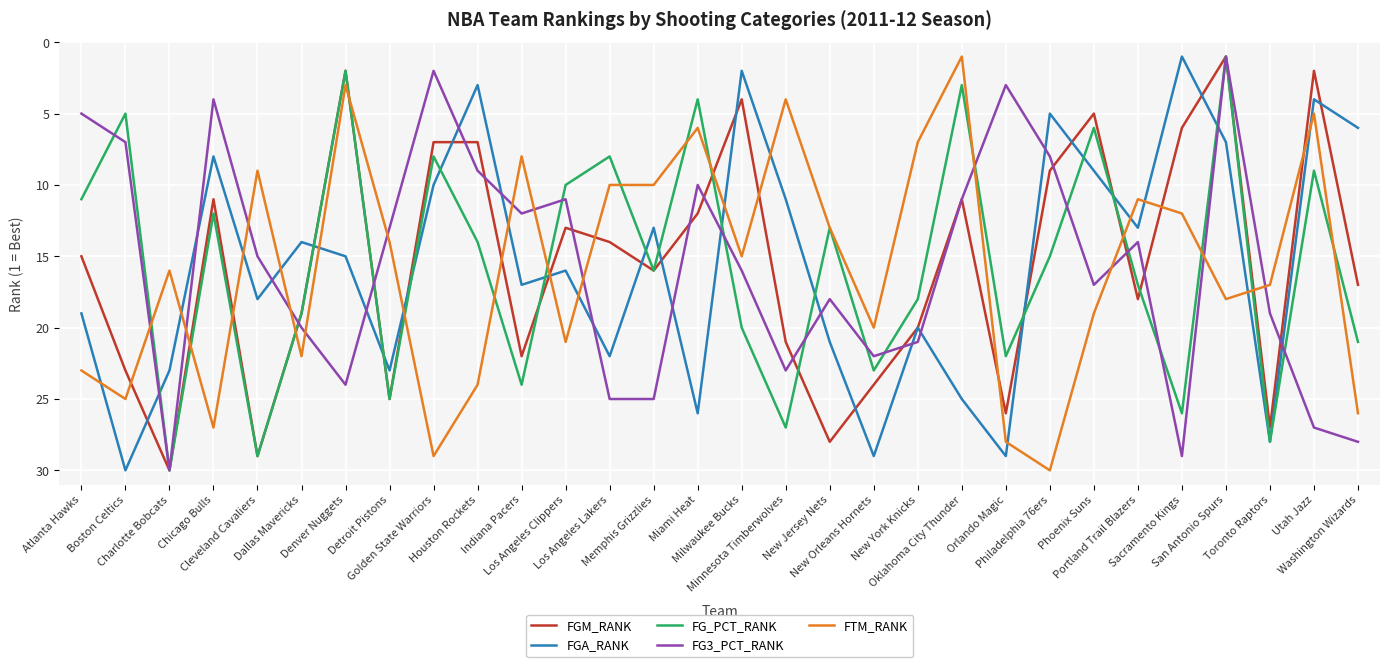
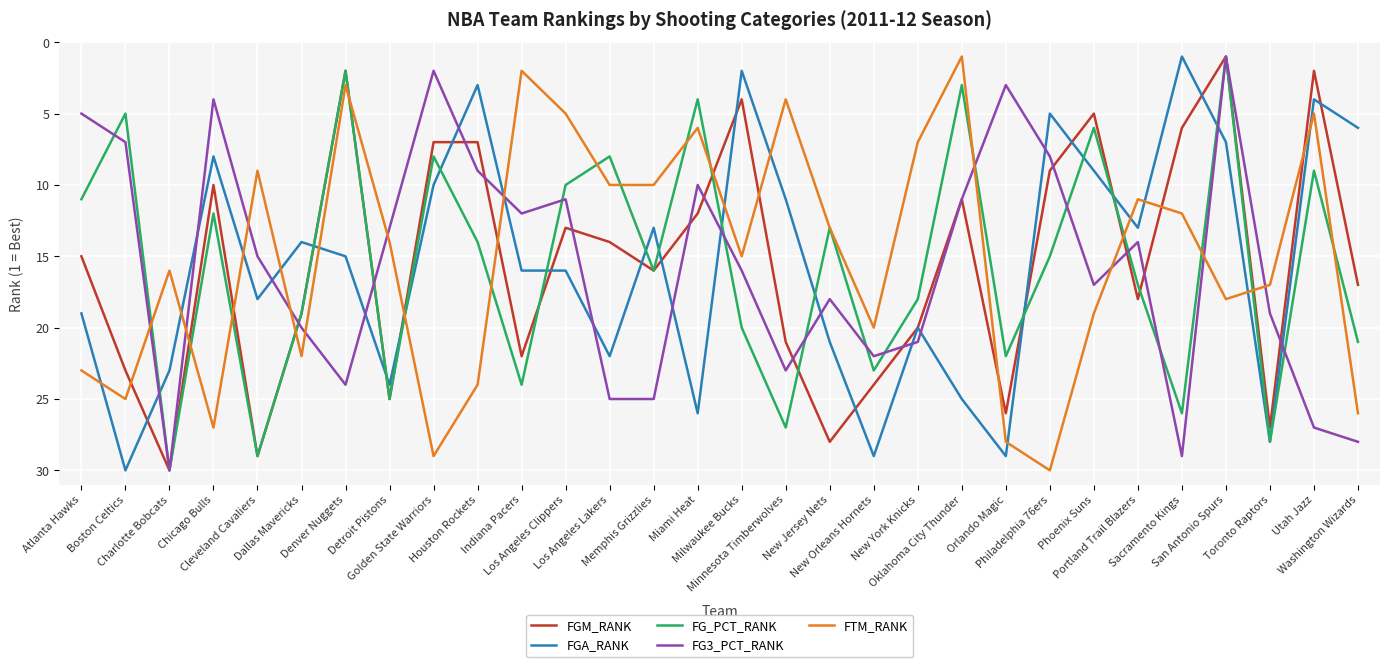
  {
    "FGM_RANK": {
      "Atlanta Hawks": 15,
      "Boston Celtics": 23,
-     "Chicago Bulls": 11,
+     "Chicago Bulls": 10,
      "Golden State Warriors": 7,
      "Houston Rockets": 7,
      "Indiana Pacers": 22,
      "Los Angeles Clippers": 13,
      "Los Angeles Lakers": 14,
      "Miami Heat": 12,
      "Milwaukee Bucks": 4,
      "Minnesota Timberwolves": 21,
      "New Jersey Nets": 28,
      "New Orleans Hornets": 24,
      "Orlando Magic": 26,
      "Philadelphia 76ers": 9,
      "Phoenix Suns": 5,
      "Portland Trail Blazers": 18,
      "Sacramento Kings": 6,
      "Toronto Raptors": 27,
      "Utah Jazz": 2,
      "Washington Wizards": 17
    },
    "FGA_RANK": {
      "Atlanta Hawks": 19,
      "Boston Celtics": 30,
      "Charlotte Bobcats": 23,
      "Chicago Bulls": 8,
      "Cleveland Cavaliers": 18,
      "Dallas Mavericks": 14,
      "Denver Nuggets": 15,
-     "Detroit Pistons": 23,
+     "Detroit Pistons": 24,
      "Golden State Warriors": 10,
      "Houston Rockets": 3,
-     "Indiana Pacers": 17,
+     "Indiana Pacers": 16,
      "Los Angeles Clippers": 16,
      "Los Angeles Lakers": 22,
      "Memphis Grizzlies": 13,
      "Miami Heat": 26,
      "Milwaukee Bucks": 2,
      "Minnesota Timberwolves": 11,
      "New Jersey Nets": 21,
      "New Orleans Hornets": 29,
      "Oklahoma City Thunder": 25,
      "Orlando Magic": 29,
      "Philadelphia 76ers": 5,
      "Phoenix Suns": 9,
      "Portland Trail Blazers": 13,
      "Sacramento Kings": 1,
      "San Antonio Spurs": 7,
      "Utah Jazz": 4,
      "Washington Wizards": 6
    },
    "FG_PCT_RANK": {
      "Atlanta Hawks": 11,
      "Boston Celtics": 5,
      "Chicago Bulls": 12,
      "Golden State Warriors": 8,
      "Houston Rockets": 14,
      "Indiana Pacers": 24,
      "Los Angeles Clippers": 10,
      "Los Angeles Lakers": 8,
      "Miami Heat": 4,
      "Milwaukee Bucks": 20,
      "Minnesota Timberwolves": 27,
      "New Orleans Hornets": 23,
      "New York Knicks": 18,
      "Oklahoma City Thunder": 3,
      "Orlando Magic": 22,
      "Philadelphia 76ers": 15,
      "Phoenix Suns": 6,
      "Portland Trail Blazers": 17,
      "Sacramento Kings": 26,
      "Utah Jazz": 9,
      "Washington Wizards": 21
    },
    "FG3_PCT_RANK": {
      "Atlanta Hawks": 5,
      "Boston Celtics": 7,
      "Chicago Bulls": 4,
      "Cleveland Cavaliers": 15,
      "Dallas Mavericks": 20,
      "Denver Nuggets": 24,
      "Detroit Pistons": 13,
      "Golden State Warriors": 2,
      "Houston Rockets": 9,
      "Indiana Pacers": 12,
      "Los Angeles Clippers": 11,
      "Los Angeles Lakers": 25,
      "Memphis Grizzlies": 25,
      "Miami Heat": 10,
      "Milwaukee Bucks": 16,
      "Minnesota Timberwolves": 23,
      "New Jersey Nets": 18,
      "New Orleans Hornets": 22,
      "New York Knicks": 21,
      "Orlando Magic": 3,
      "Philadelphia 76ers": 8,
      "Phoenix Suns": 17,
      "Portland Trail Blazers": 14,
      "Sacramento Kings": 29,
      "Toronto Raptors": 19,
      "Utah Jazz": 27,
      "Washington Wizards": 28
    },
    "FTM_RANK": {
      "Atlanta Hawks": 23,
      "Boston Celtics": 25,
      "Charlotte Bobcats": 16,
      "Chicago Bulls": 27,
      "Cleveland Cavaliers": 9,
      "Dallas Mavericks": 22,
      "Denver Nuggets": 3,
      "Detroit Pistons": 14,
      "Golden State Warriors": 29,
      "Houston Rockets": 24,
-     "Indiana Pacers": 8,
-     "Los Angeles Clippers": 21,
+     "Indiana Pacers": 2,
+     "Los Angeles Clippers": 5,
      "Los Angeles Lakers": 10,
      "Memphis Grizzlies": 10,
      "Miami Heat": 6,
      "Milwaukee Bucks": 15,
      "Minnesota Timberwolves": 4,
      "New Orleans Hornets": 20,
      "New York Knicks": 7,
      "Oklahoma City Thunder": 1,
      "Orlando Magic": 28,
      "Philadelphia 76ers": 30,
      "Phoenix Suns": 19,
      "Portland Trail Blazers": 11,
      "Sacramento Kings": 12,
      "San Antonio Spurs": 18,
      "Toronto Raptors": 17,
      "Utah Jazz": 5,
      "Washington Wizards": 26
    }
  }
